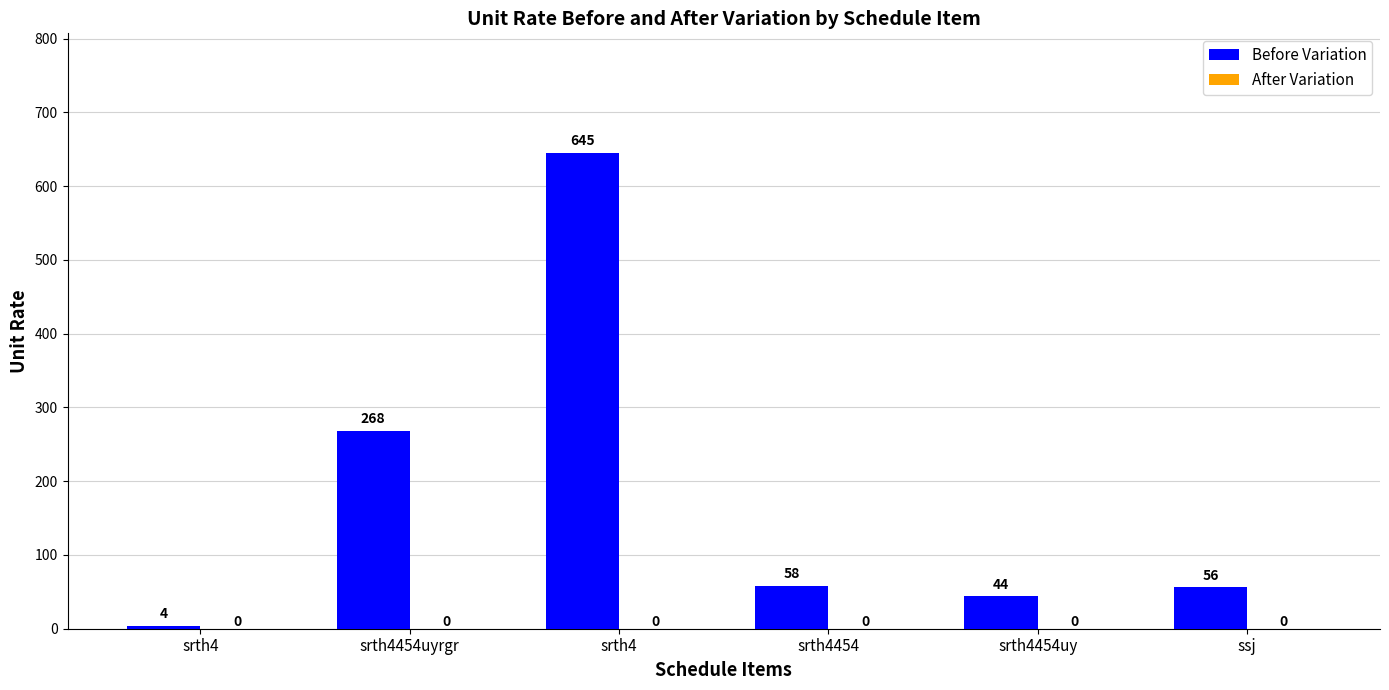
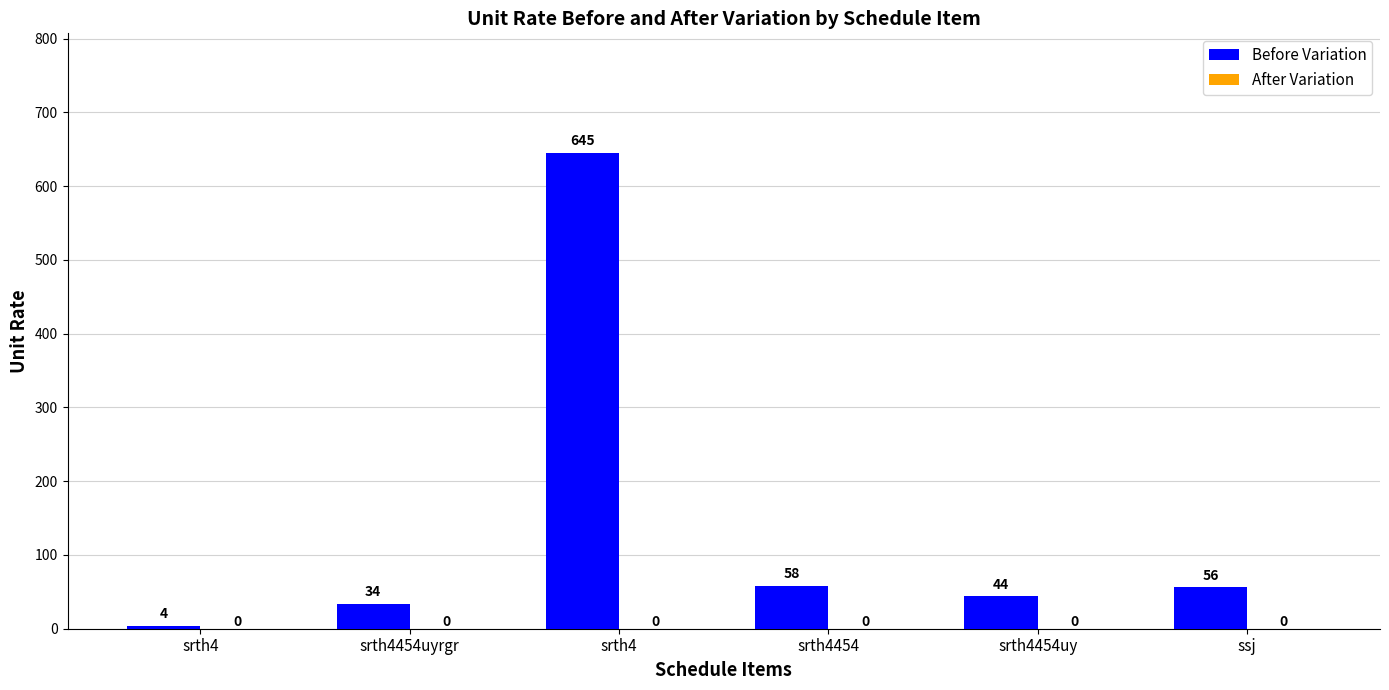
  {
    "Before Variation": {
-     "srth4454uyrgr": 268,
+     "srth4454uyrgr": 34,
      "srth4454": 58,
      "srth4454uy": 44,
      "ssj": 56
    },
    "After Variation": {
      "srth4454uyrgr": 0,
      "srth4454": 0,
      "srth4454uy": 0,
      "ssj": 0
    }
  }
